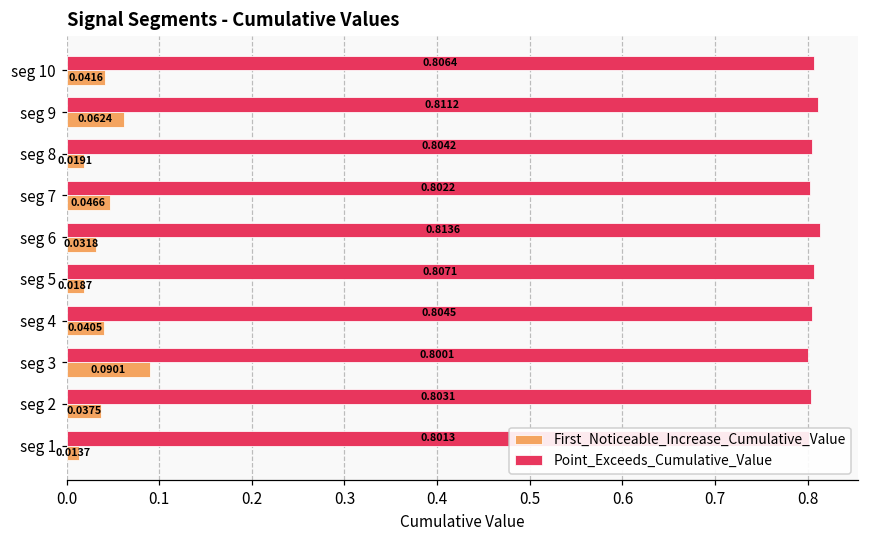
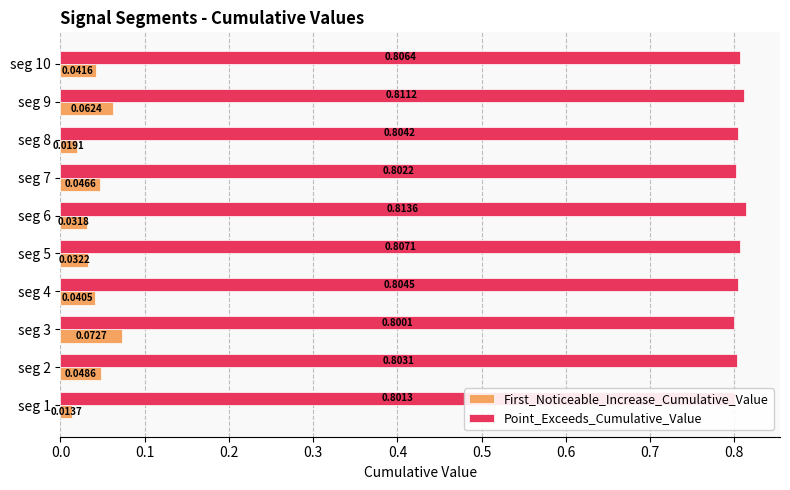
  {
    "First_Noticeable_Increase_Cumulative_Value": {
      "seg 10": 0.0416,
      "seg 9": 0.0624,
      "seg 8": 0.0191,
      "seg 7": 0.0466,
      "seg 6": 0.0318,
-     "seg 5": 0.0187,
+     "seg 5": 0.0322,
      "seg 4": 0.0405,
-     "seg 3": 0.0901,
-     "seg 2": 0.0375,
+     "seg 3": 0.0727,
+     "seg 2": 0.0486,
      "seg 1": 0.0137
    },
    "Point_Exceeds_Cumulative_Value": {
      "seg 10": 0.8064,
      "seg 9": 0.8112,
      "seg 8": 0.8042,
      "seg 7": 0.8022,
      "seg 6": 0.8136,
      "seg 5": 0.8071,
      "seg 4": 0.8045,
      "seg 3": 0.8001,
      "seg 2": 0.8031
    }
  }
